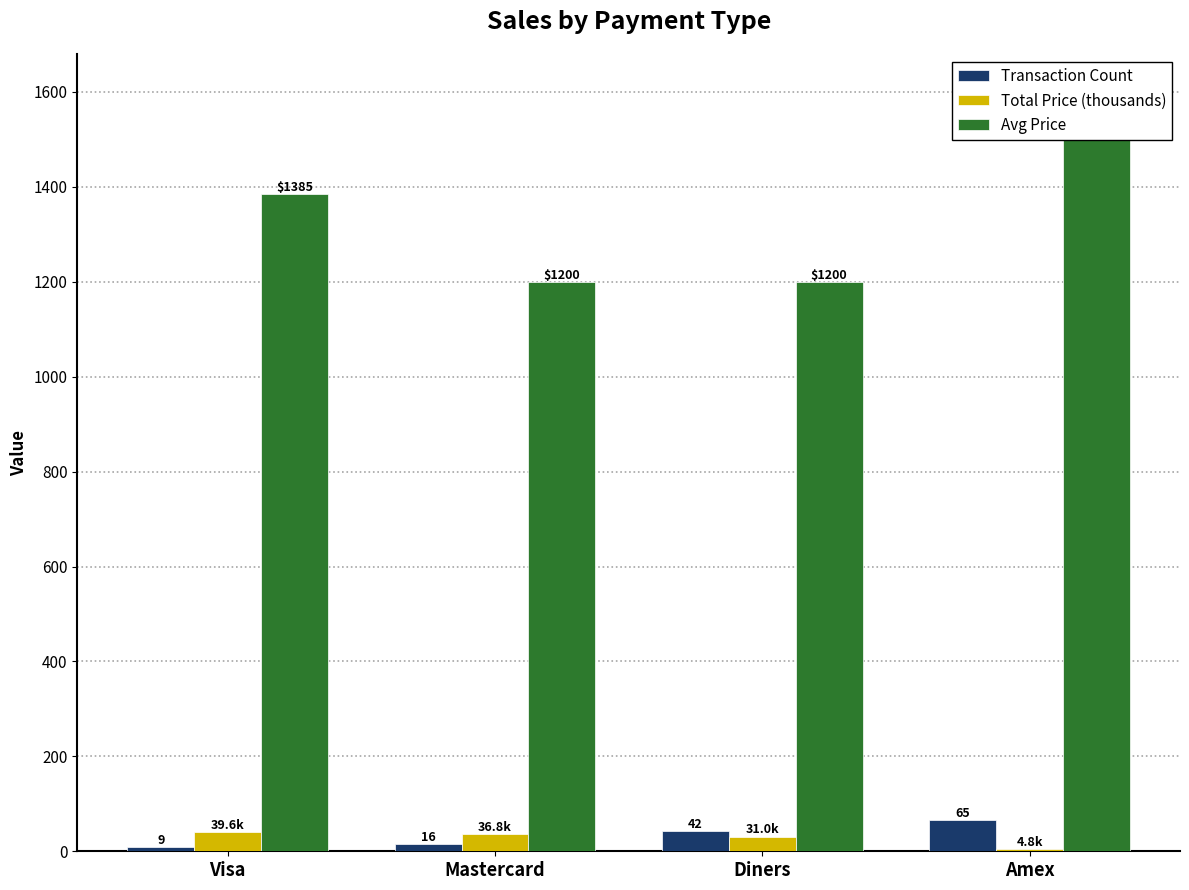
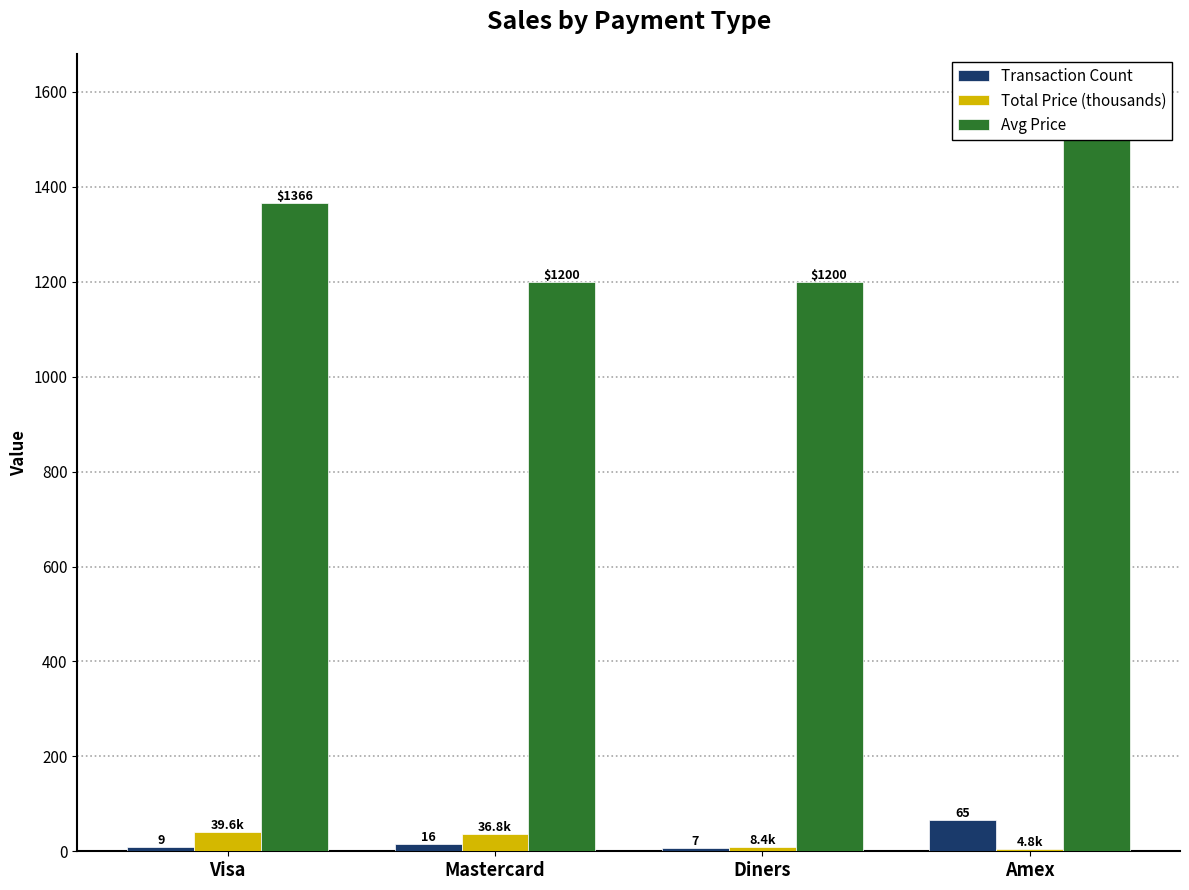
  {
    "Transaction Count": {
      "Visa": "9",
      "Mastercard": "16",
-     "Diners": "42",
+     "Diners": "7",
      "Amex": "65"
    },
    "Total Price (thousands)": {
      "Visa": "39.6k",
      "Mastercard": "36.8k",
-     "Diners": "31.0k",
+     "Diners": "8.4k",
      "Amex": "4.8k"
    },
    "Avg Price": {
-     "Visa": "$1385",
+     "Visa": "$1366",
      "Mastercard": "$1200",
      "Diners": "$1200"
    }
  }
